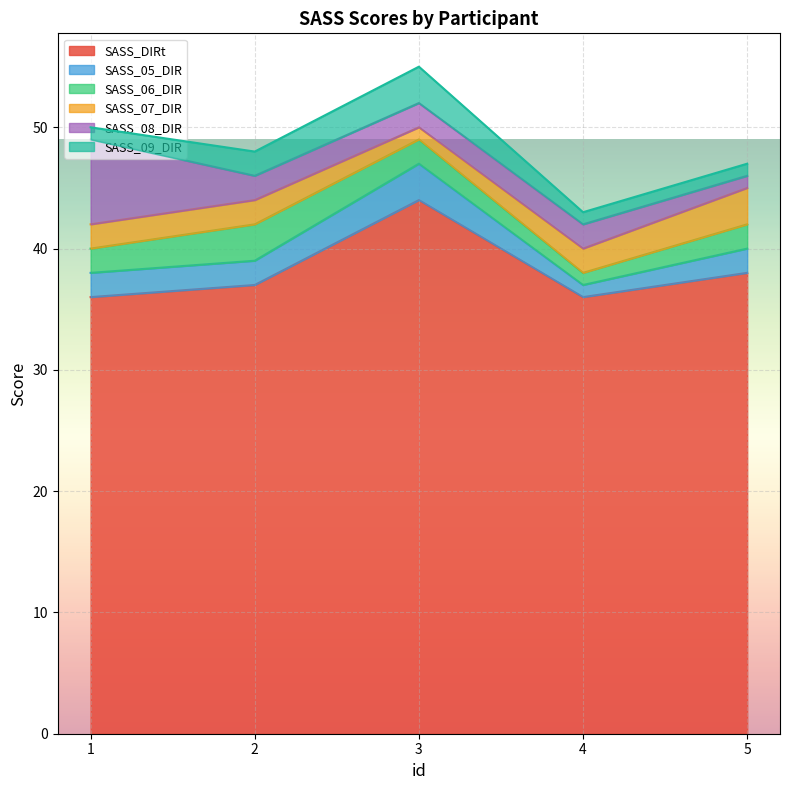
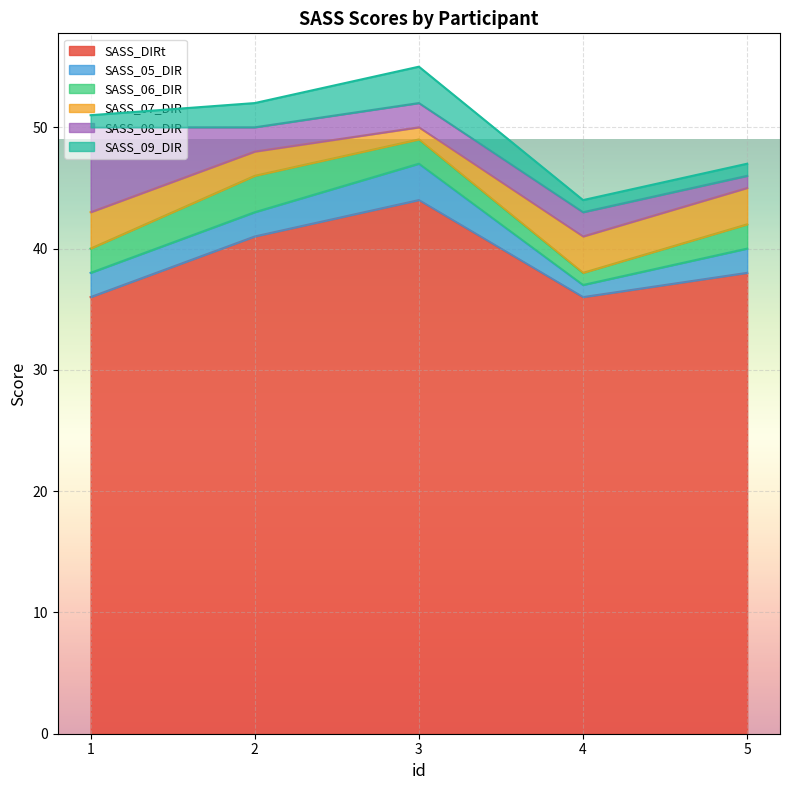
  {
    "SASS_DIRt": {
      "1": 36,
-     "2": 37,
+     "2": 41,
      "3": 44,
      "4": 36,
      "5": 38
    },
    "SASS_05_DIR": {
      "1": 2,
      "2": 2,
      "3": 3,
      "4": 1,
      "5": 2
    },
    "SASS_07_DIR": {
-     "1": 2,
+     "1": 3,
      "2": 2,
      "3": 1,
-     "4": 2,
+     "4": 3,
      "5": 3
    },
    "SASS_08_DIR": {
      "2": 2,
      "3": 2,
      "4": 2,
      "5": 1
    }
  }
